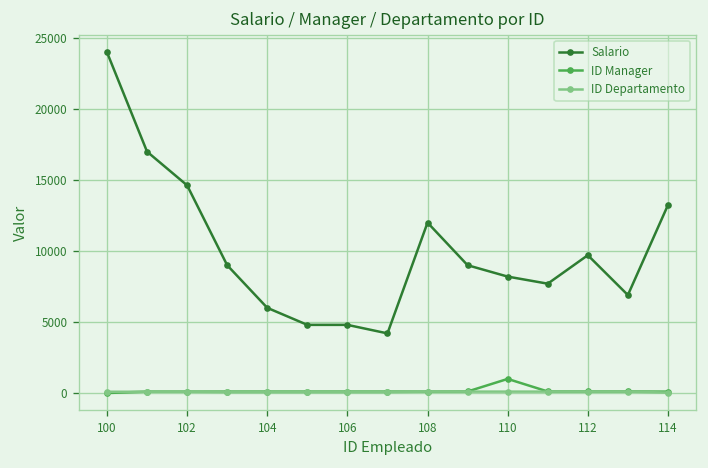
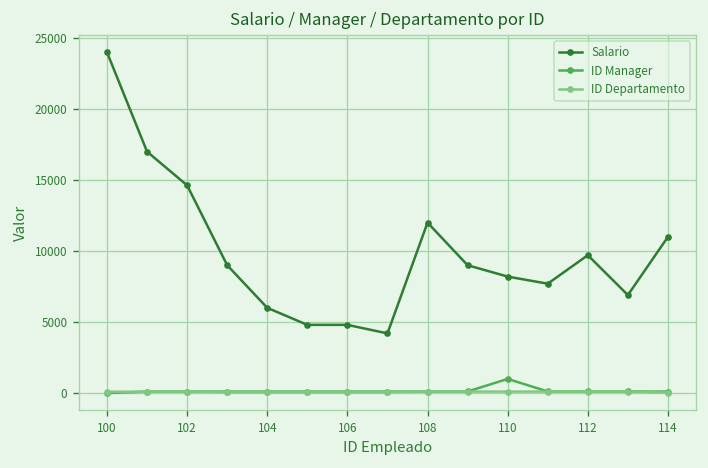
  {
    "Salario": {
      "100": 24000,
      "102": 14600,
      "104": 6000,
      "106": 4800,
      "108": 12000,
      "110": 8200,
      "112": 9700,
-     "114": 13200
+     "114": 11000
    },
    "ID Manager": {
      "110": 1000
    },
    "ID Departamento": {
      "110": 100
    }
  }
